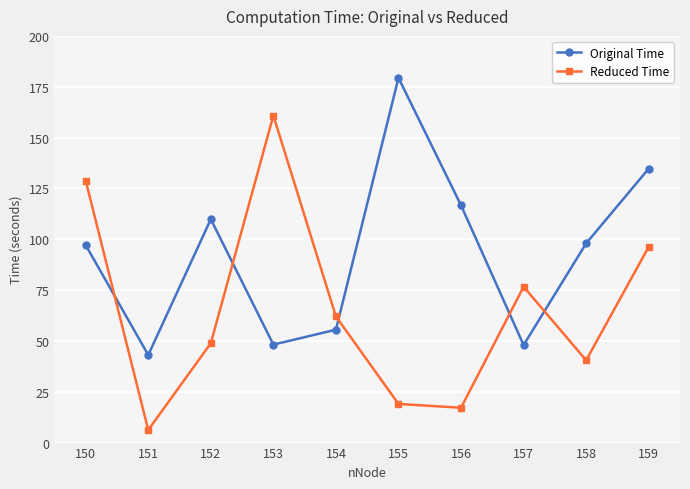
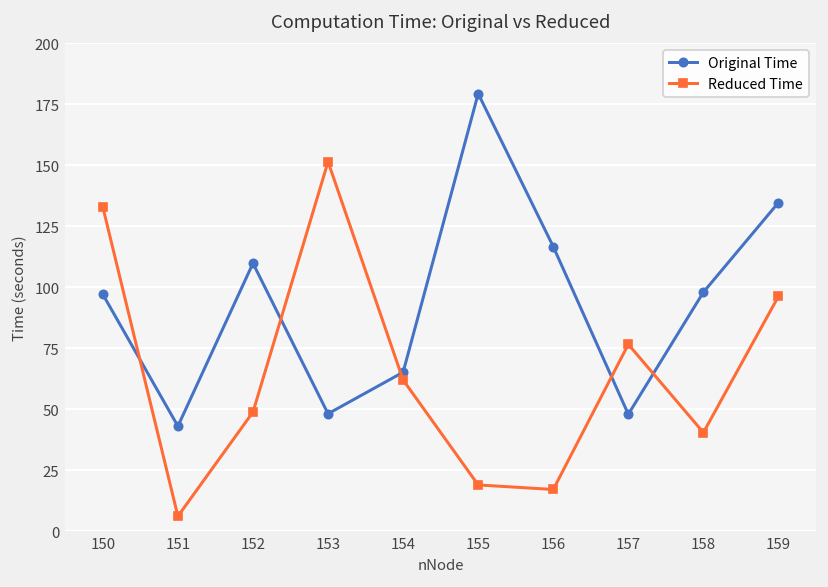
  {
    "Original Time": {
      "150": 97,
      "151": 43,
      "152": 110,
      "153": 48,
-     "154": 56,
+     "154": 65,
      "155": 179,
      "156": 117,
      "157": 48,
      "158": 98,
      "159": 135
    },
    "Reduced Time": {
-     "150": 129,
+     "150": 133,
      "151": 6,
      "152": 49,
-     "153": 161,
+     "153": 151,
      "154": 62,
      "155": 19,
      "156": 17,
      "157": 77,
      "158": 40,
      "159": 96
    }
  }
